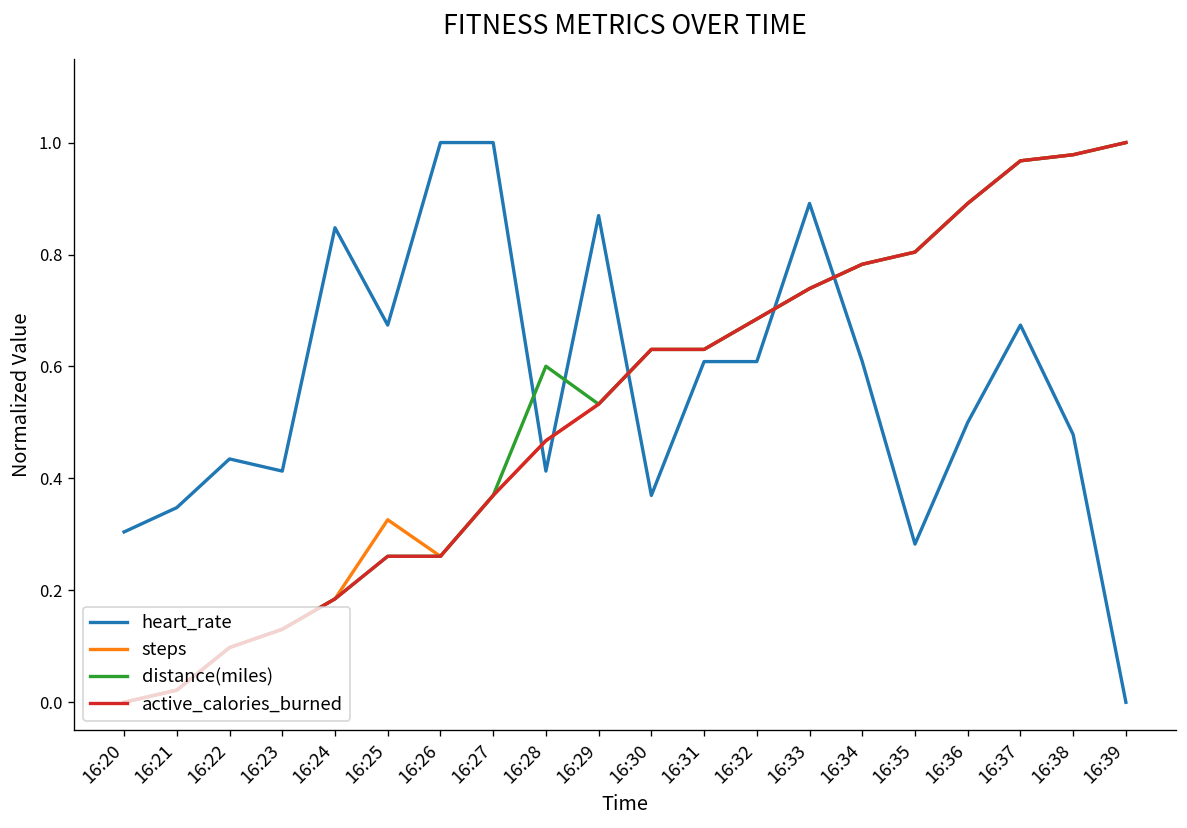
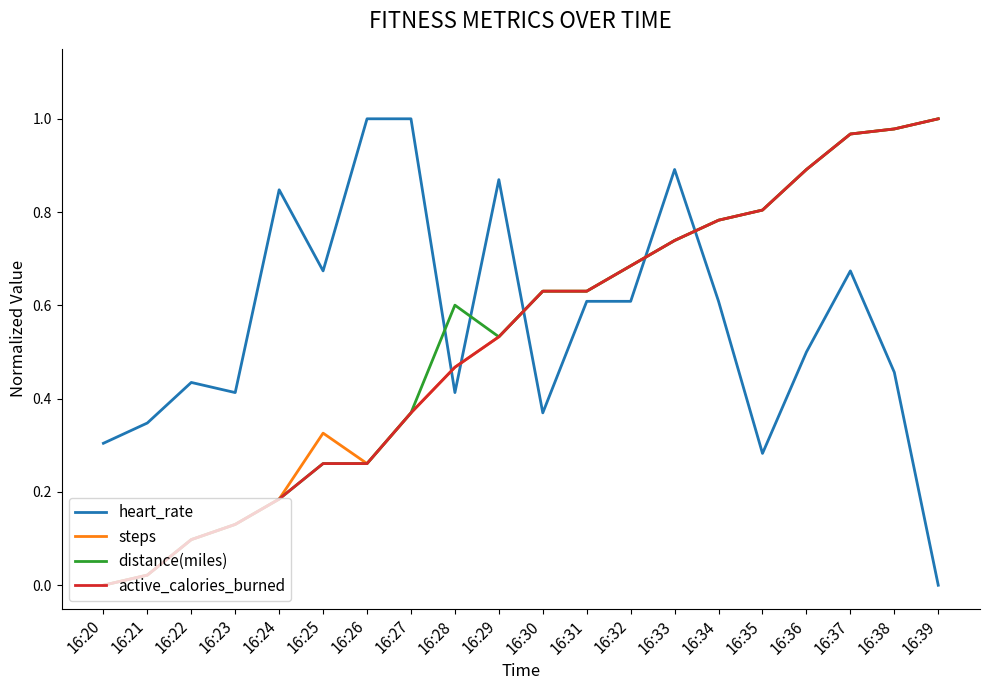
  {
    "heart_rate": {
      "16:20": 0.30,
      "16:21": 0.35,
      "16:22": 0.43,
      "16:23": 0.41,
      "16:24": 0.85,
      "16:25": 0.67,
      "16:26": 1.00,
      "16:27": 1.00,
      "16:28": 0.41,
      "16:29": 0.87,
      "16:30": 0.37,
      "16:31": 0.61,
      "16:32": 0.61,
      "16:33": 0.89,
      "16:34": 0.61,
      "16:35": 0.28,
      "16:36": 0.50,
      "16:37": 0.67,
-     "16:38": 0.48,
+     "16:38": 0.46,
      "16:39": 0.00
    },
    "steps": {
      "16:25": 0.33
    },
    "distance(miles)": {
      "16:28": 0.60
    }
  }
